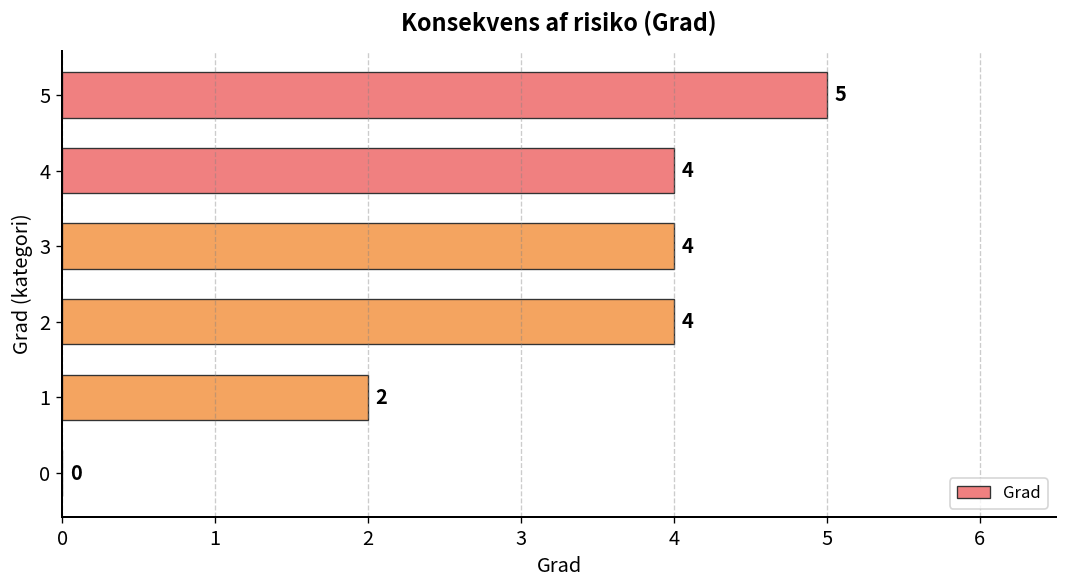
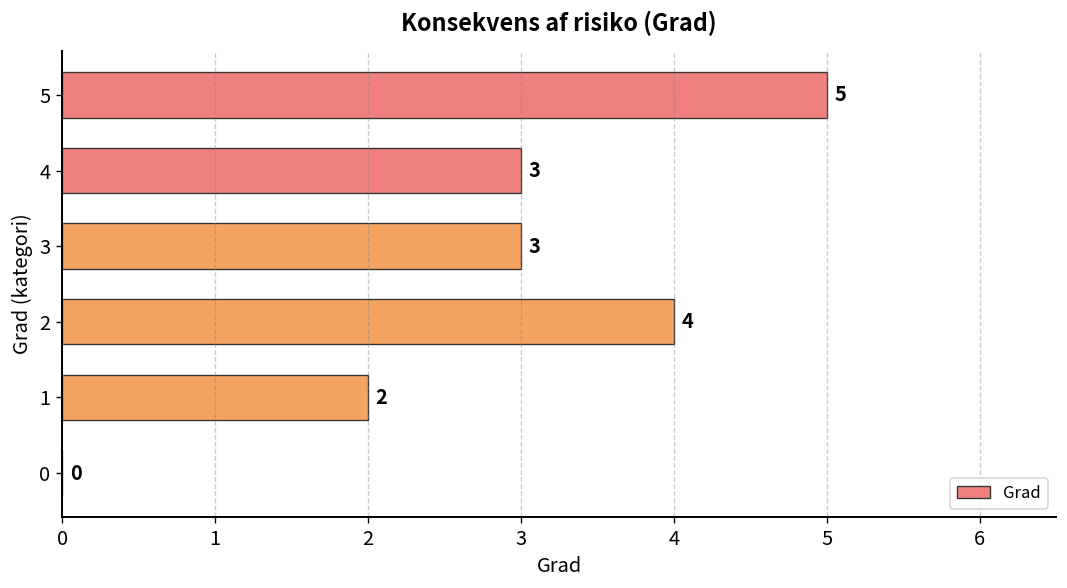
  {
    "5": 5,
-   "4": 4,
-   "3": 4,
+   "4": 3,
+   "3": 3,
    "2": 4,
    "1": 2,
    "0": 0
  }
